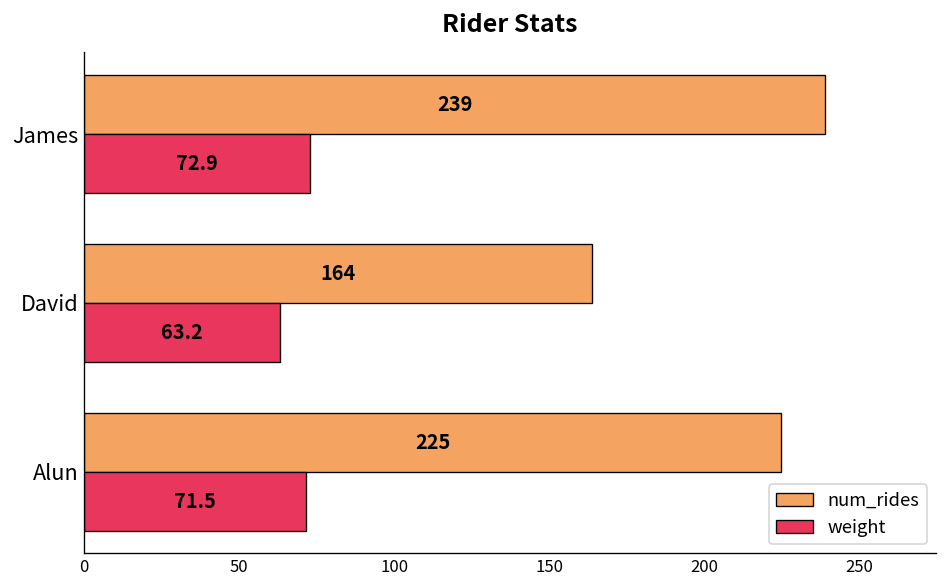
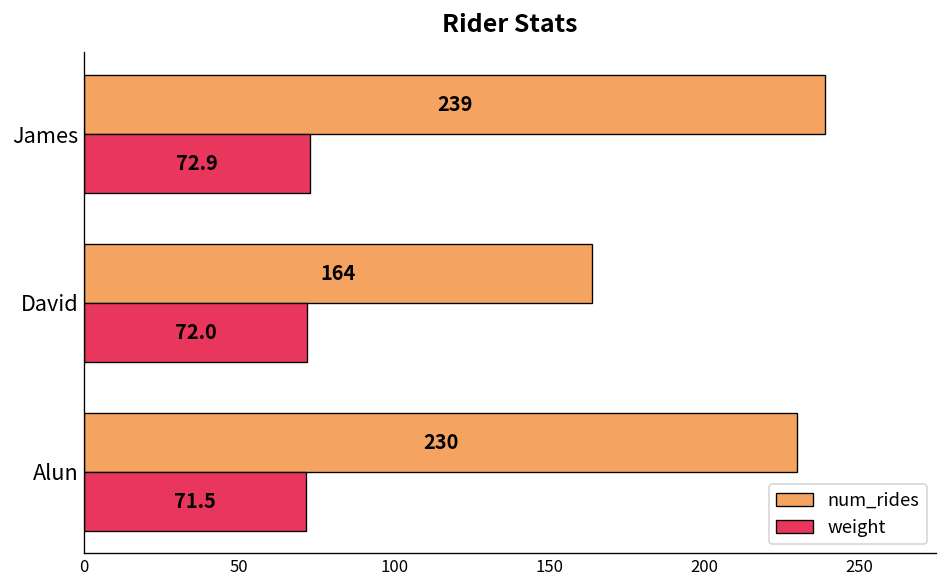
  {
    "num_rides": {
      "James": 239,
      "David": 164,
-     "Alun": 225
+     "Alun": 230
    },
    "weight": {
      "James": 72.9,
-     "David": 63.2,
+     "David": 72.0,
      "Alun": 71.5
    }
  }
